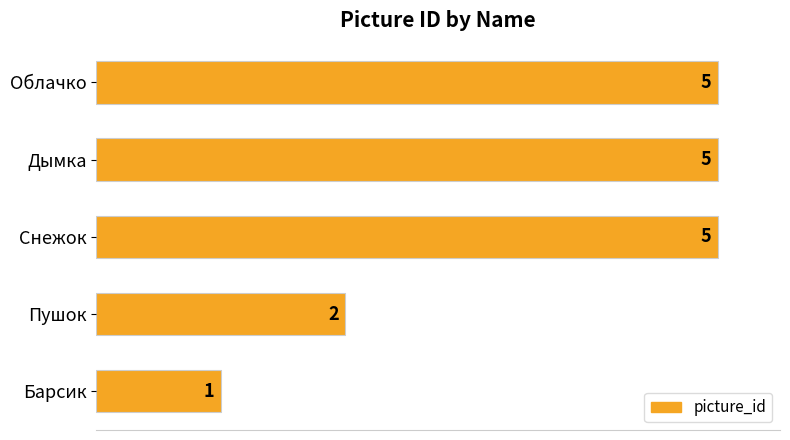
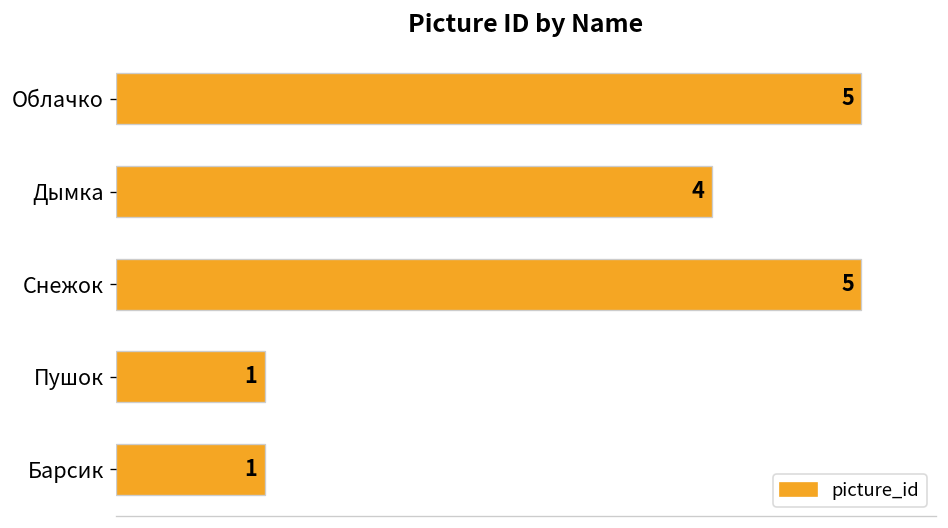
  {
    "Облачко": 5,
-   "Дымка": 5,
+   "Дымка": 4,
    "Снежок": 5,
-   "Пушок": 2,
+   "Пушок": 1,
    "Барсик": 1
  }
